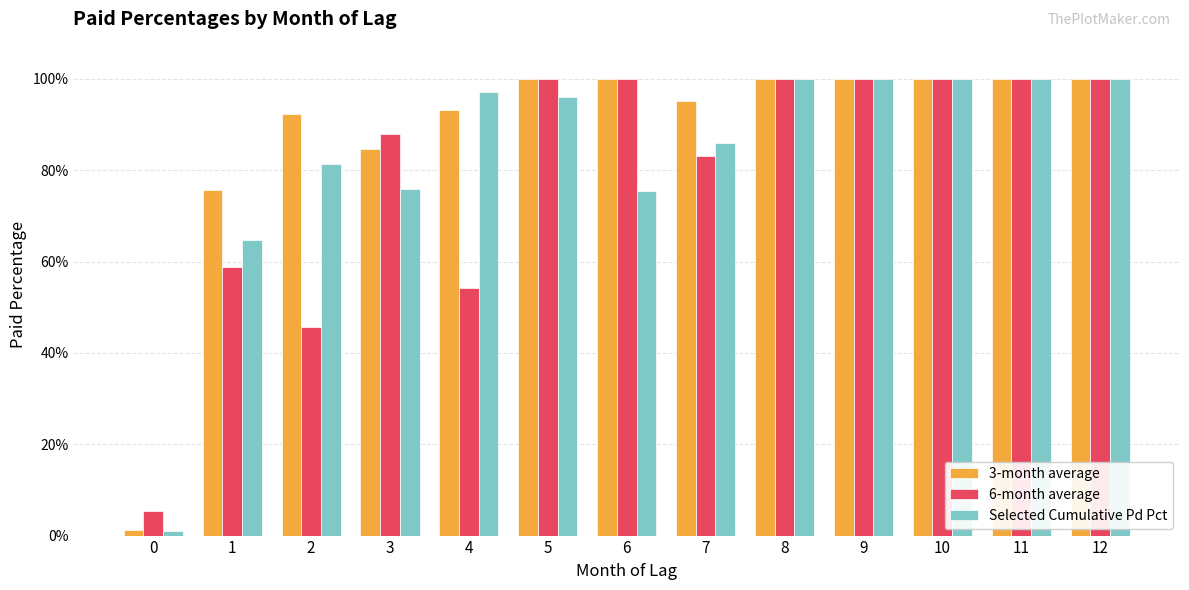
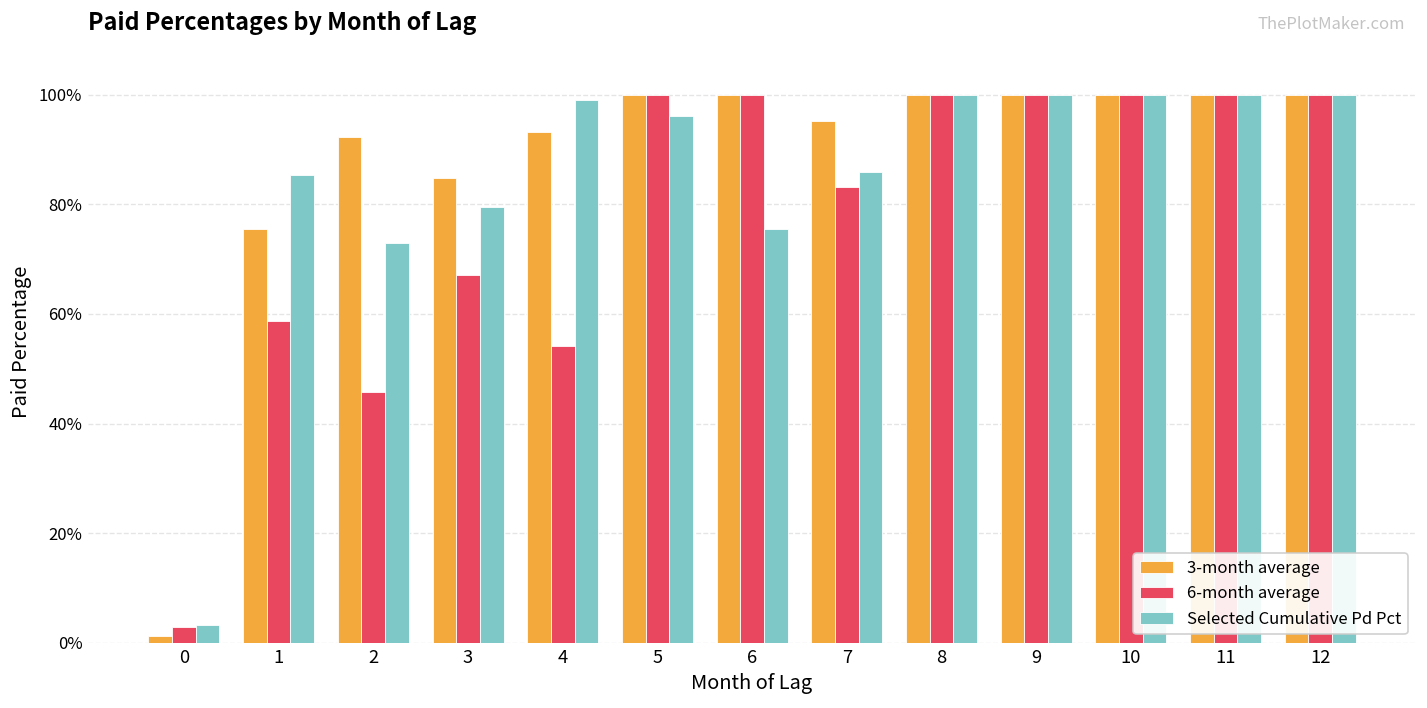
  {
    "3-month average": {
      "0": "1%",
      "1": "76%",
      "2": "92%",
      "3": "85%",
      "4": "93%",
      "5": "100%",
      "6": "100%",
      "7": "95%",
      "8": "100%",
      "9": "100%",
      "10": "100%",
      "11": "100%",
      "12": "100%"
    },
    "6-month average": {
-     "0": "5%",
+     "0": "3%",
      "1": "59%",
      "2": "46%",
-     "3": "88%",
+     "3": "67%",
      "4": "54%",
      "5": "100%",
      "6": "100%",
      "7": "83%",
      "8": "100%",
      "9": "100%",
      "10": "100%",
      "11": "100%",
      "12": "100%"
    },
    "Selected Cumulative Pd Pct": {
-     "0": "1%",
-     "1": "65%",
-     "2": "81%",
-     "3": "76%",
-     "4": "97%",
+     "0": "3%",
+     "1": "85%",
+     "2": "73%",
+     "3": "80%",
+     "4": "99%",
      "5": "96%",
      "6": "76%",
      "7": "86%",
      "8": "100%",
      "9": "100%",
      "10": "100%",
      "11": "100%",
      "12": "100%"
    }
  }
